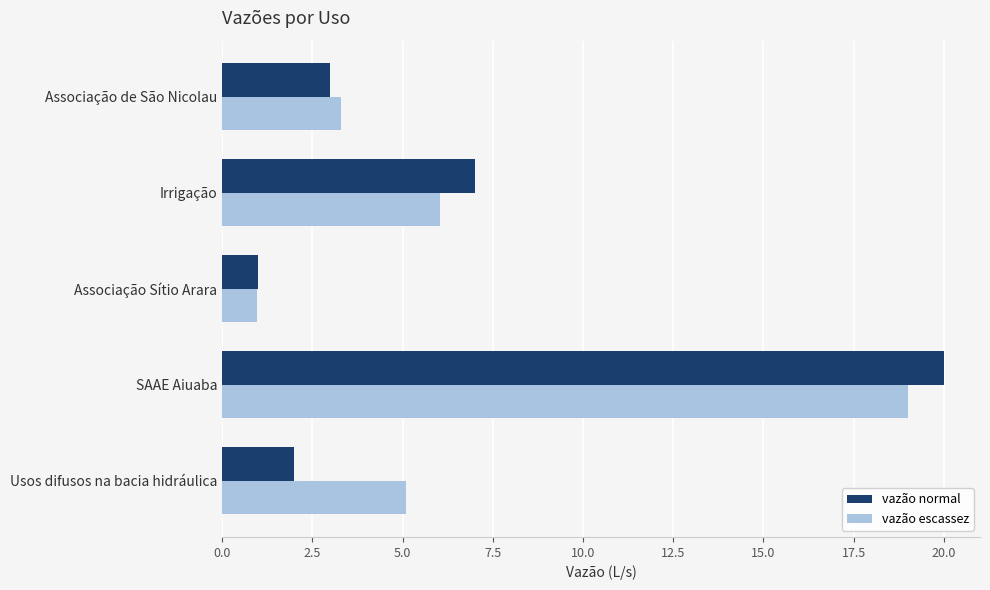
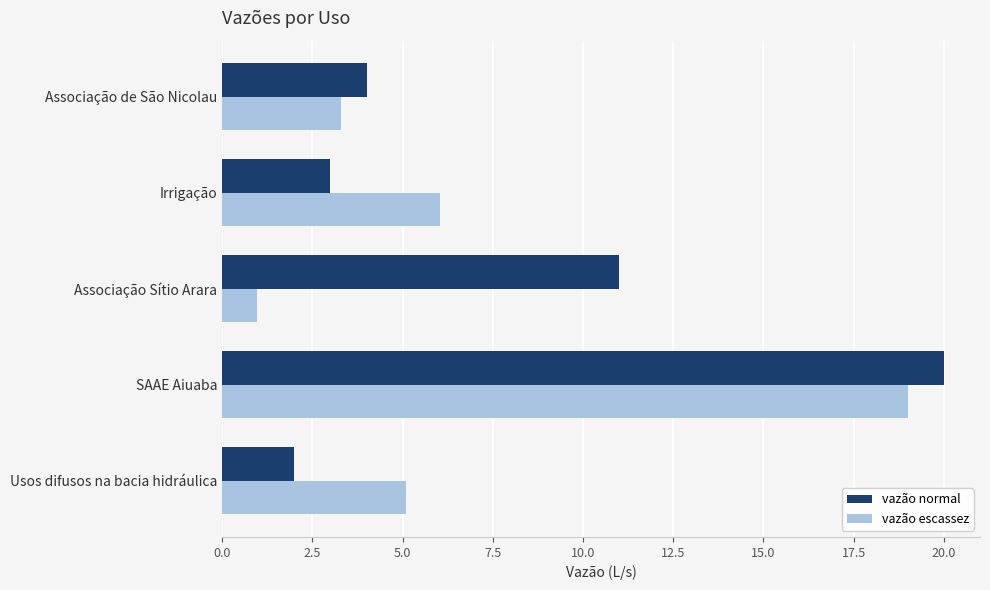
  {
    "vazão normal": {
-     "Associação de São Nicolau": 3,
-     "Irrigação": 7,
-     "Associação Sítio Arara": 1,
+     "Associação de São Nicolau": 4,
+     "Irrigação": 3,
+     "Associação Sítio Arara": 11,
      "SAAE Aiuaba": 20,
      "Usos difusos na bacia hidráulica": 2
    },
    "vazão escassez": {
      "Associação de São Nicolau": 3.3,
      "Irrigação": 6,
      "Associação Sítio Arara": 1,
      "SAAE Aiuaba": 19,
      "Usos difusos na bacia hidráulica": 5.1
    }
  }
